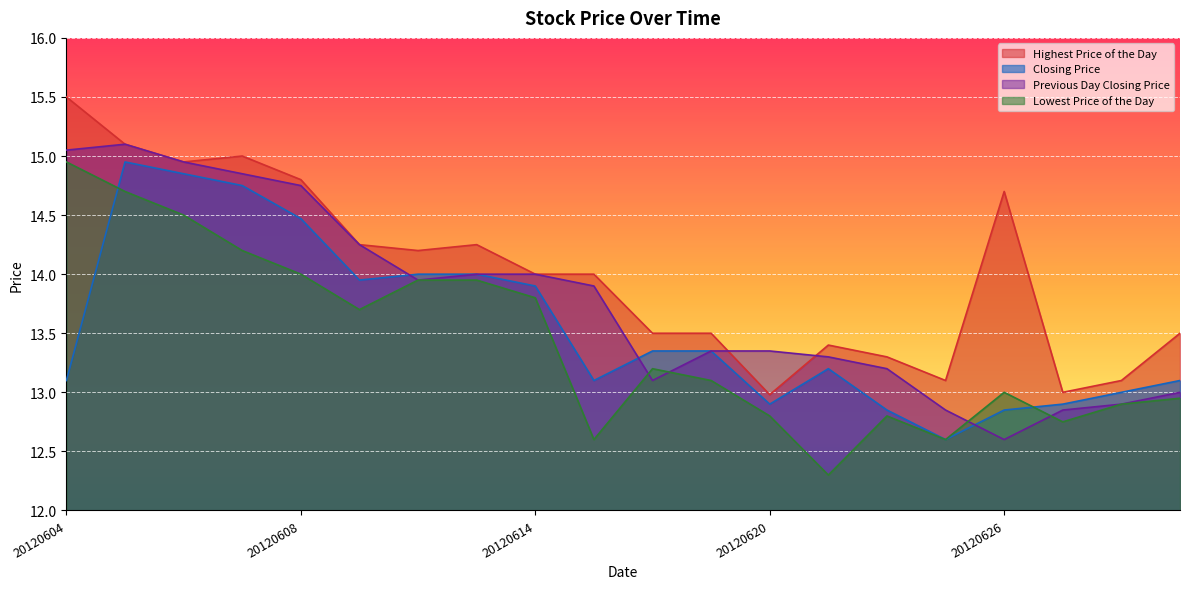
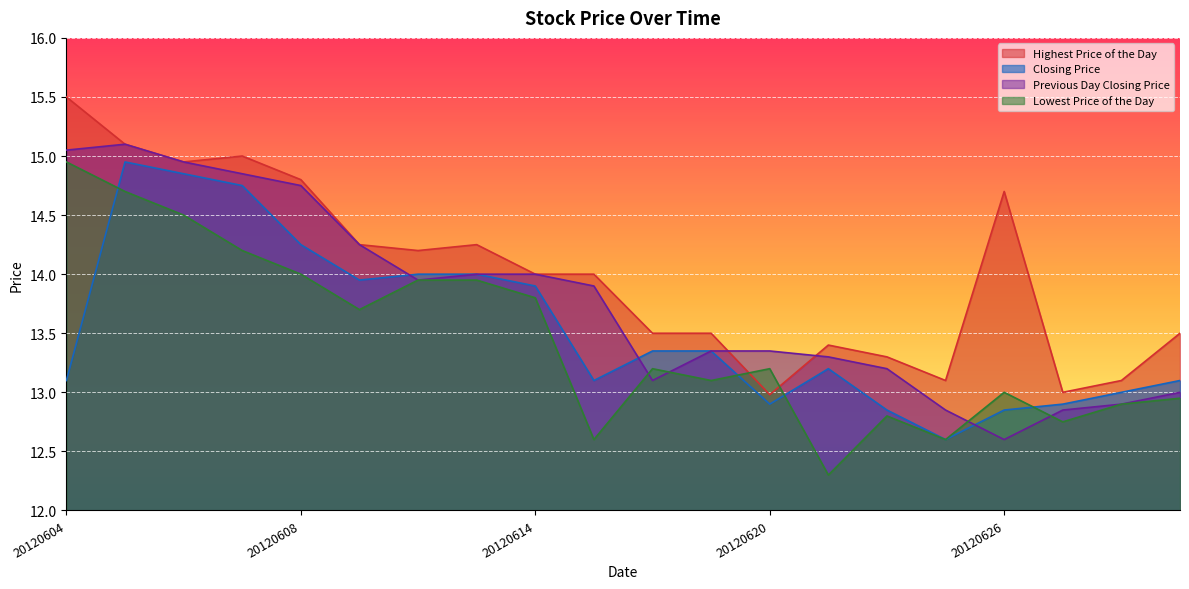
  {
    "Highest Price of the Day": {
      "20120604": 15.50,
      "20120608": 14.80,
      "20120620": 12.98,
      "20120626": 14.70
    },
    "Closing Price": {
      "20120604": 13.10,
-     "20120608": 14.47,
+     "20120608": 14.25,
      "20120614": 13.90,
      "20120620": 12.90,
      "20120626": 12.85
    },
    "Previous Day Closing Price": {
      "20120604": 15.05,
      "20120608": 14.75,
      "20120620": 13.35,
      "20120626": 12.60
    },
    "Lowest Price of the Day": {
      "20120604": 14.95,
      "20120608": 14.0,
      "20120614": 13.8,
-     "20120620": 12.8,
+     "20120620": 13.2,
      "20120626": 13.0
    }
  }
